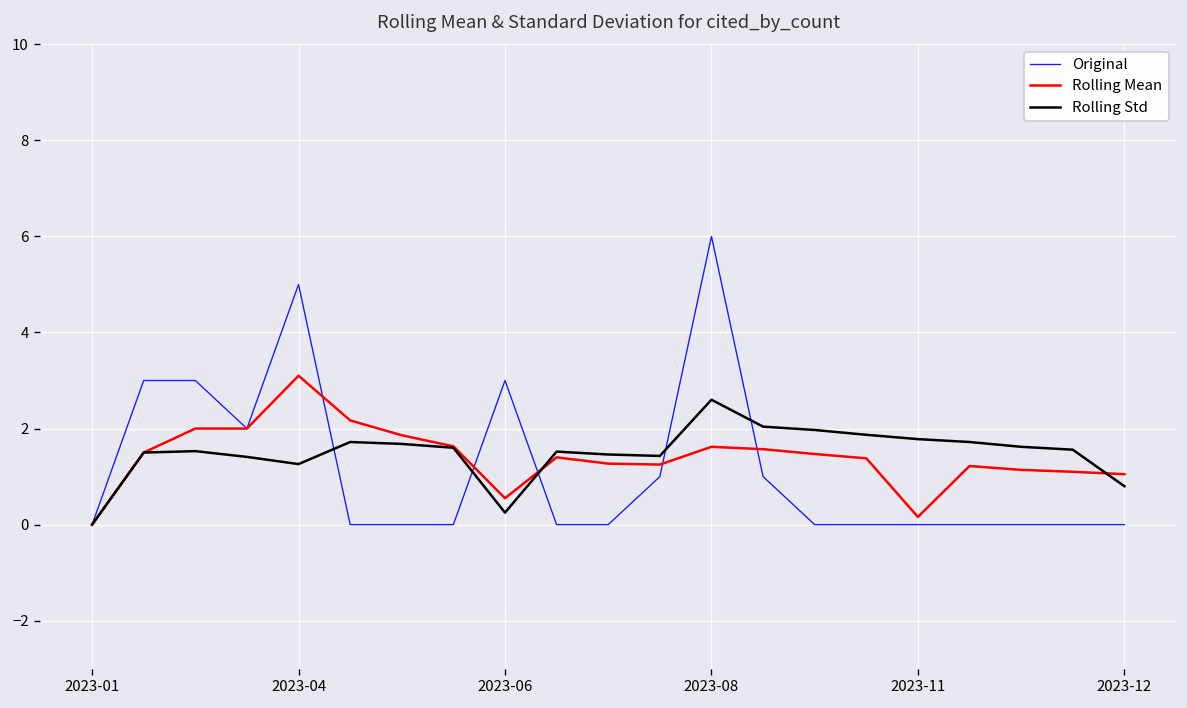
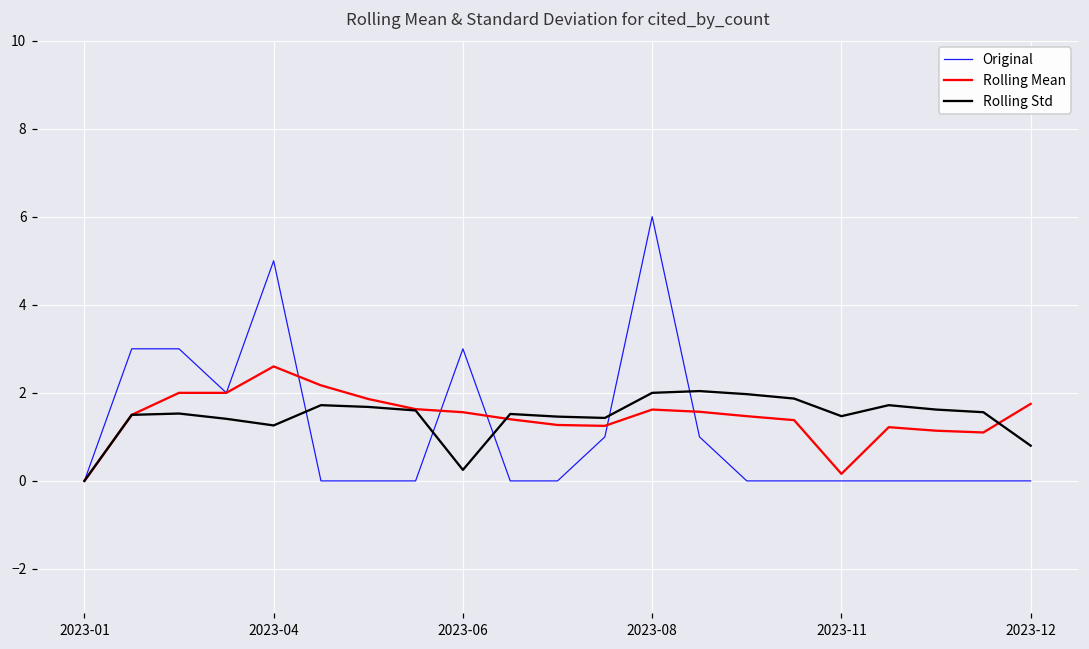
  {
    "Original": {
      "2023-04": 5.0,
      "2023-06": 3.0,
      "2023-08": 6.0,
      "2023-11": 0.0,
      "2023-12": 0.0
    },
    "Rolling Mean": {
-     "2023-04": 3.1,
-     "2023-06": 0.6,
+     "2023-04": 2.6,
+     "2023-06": 1.6,
      "2023-08": 1.6,
      "2023-11": 0.2,
-     "2023-12": 1.1
+     "2023-12": 1.8
    },
    "Rolling Std": {
      "2023-04": 1.3,
      "2023-06": 0.3,
-     "2023-08": 2.6,
-     "2023-11": 1.8,
+     "2023-08": 2.0,
+     "2023-11": 1.5,
      "2023-12": 0.8
    }
  }
